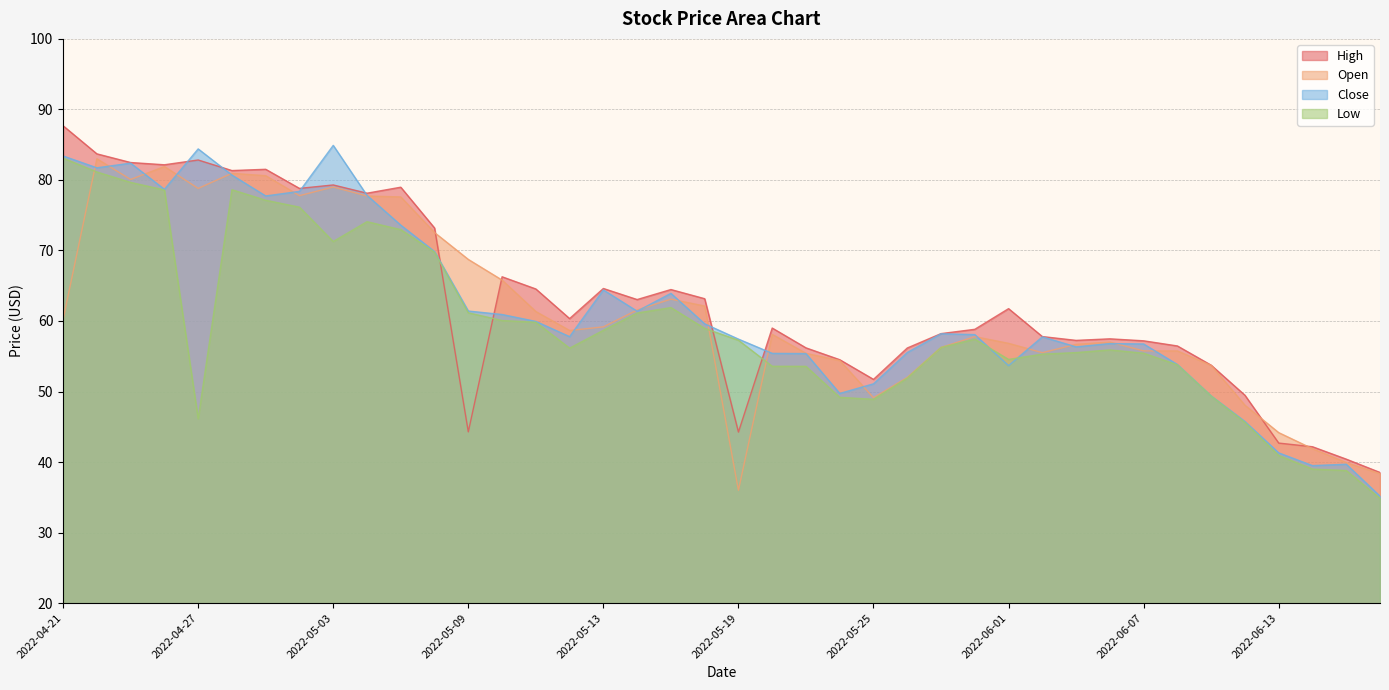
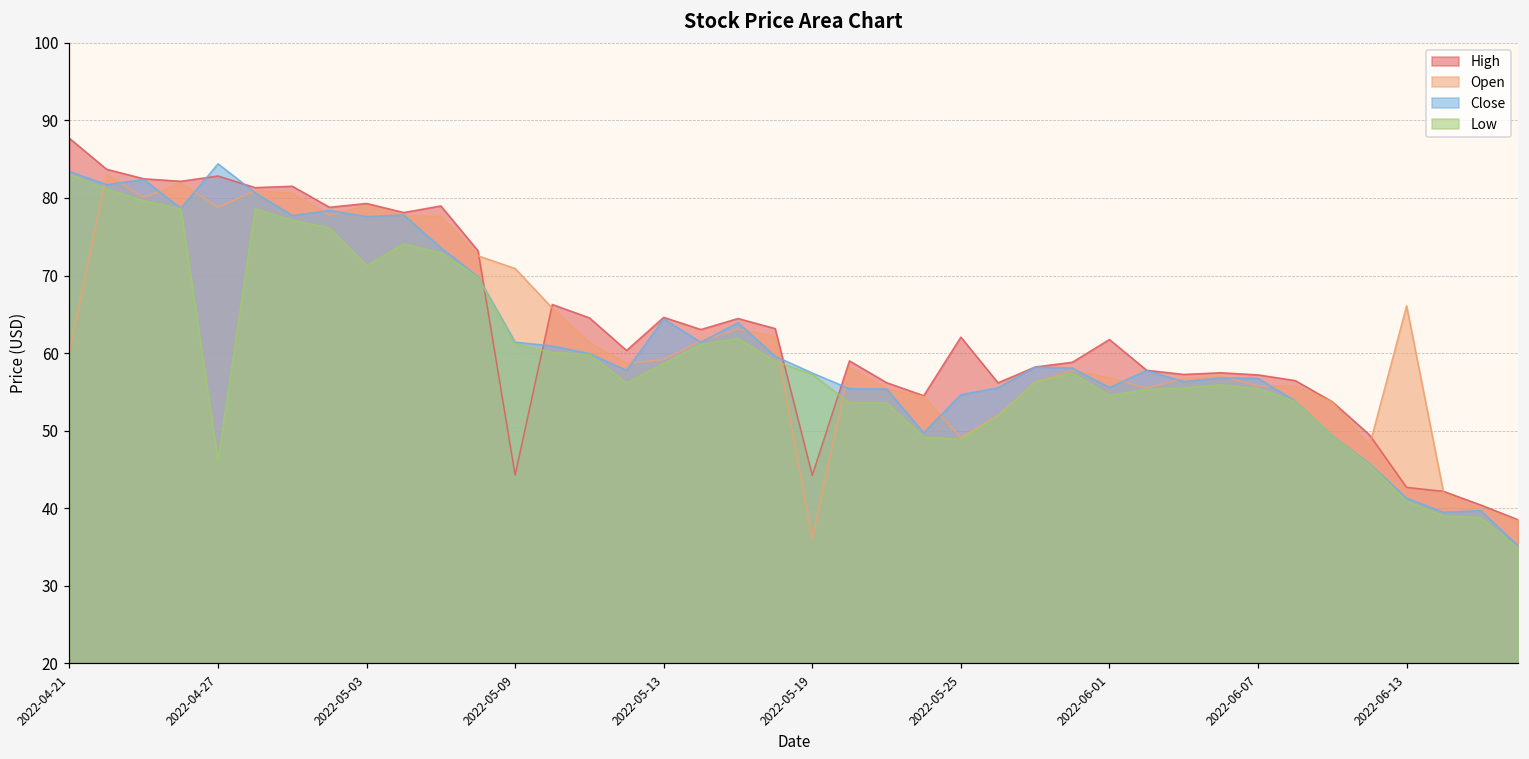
  {
    "High": {
      "2022-04-21": 88,
      "2022-04-27": 83,
      "2022-05-09": 44,
      "2022-05-19": 44,
-     "2022-05-25": 52,
+     "2022-05-25": 62,
      "2022-06-01": 62,
      "2022-06-07": 57,
      "2022-06-13": 43
    },
    "Open": {
      "2022-04-21": 60,
      "2022-04-27": 79,
-     "2022-05-09": 69,
+     "2022-05-09": 71,
      "2022-05-13": 59,
      "2022-05-19": 36,
      "2022-06-01": 57,
-     "2022-06-13": 44
+     "2022-06-13": 66
    },
    "Close": {
      "2022-04-27": 84,
-     "2022-05-03": 85,
-     "2022-05-25": 51,
-     "2022-06-01": 54,
+     "2022-05-03": 78,
+     "2022-05-25": 55,
+     "2022-06-01": 56,
      "2022-06-07": 57,
      "2022-06-13": 41
    },
    "Low": {
      "2022-04-27": 46,
      "2022-05-03": 71,
      "2022-05-13": 59,
      "2022-06-01": 55,
      "2022-06-13": 41
    }
  }
